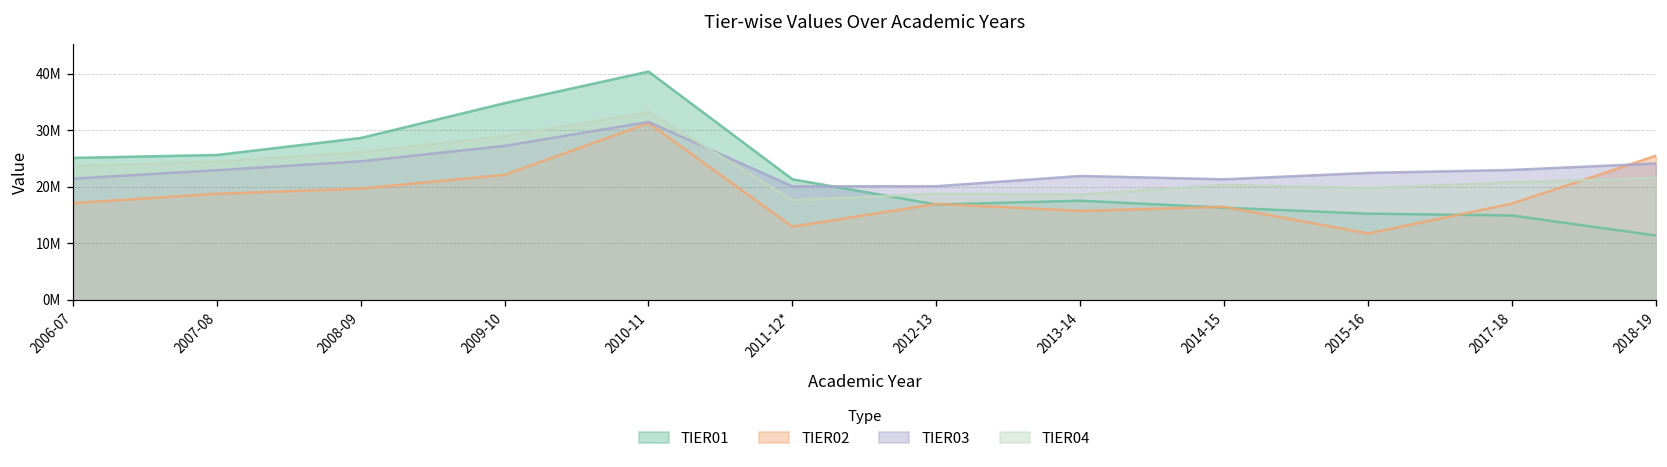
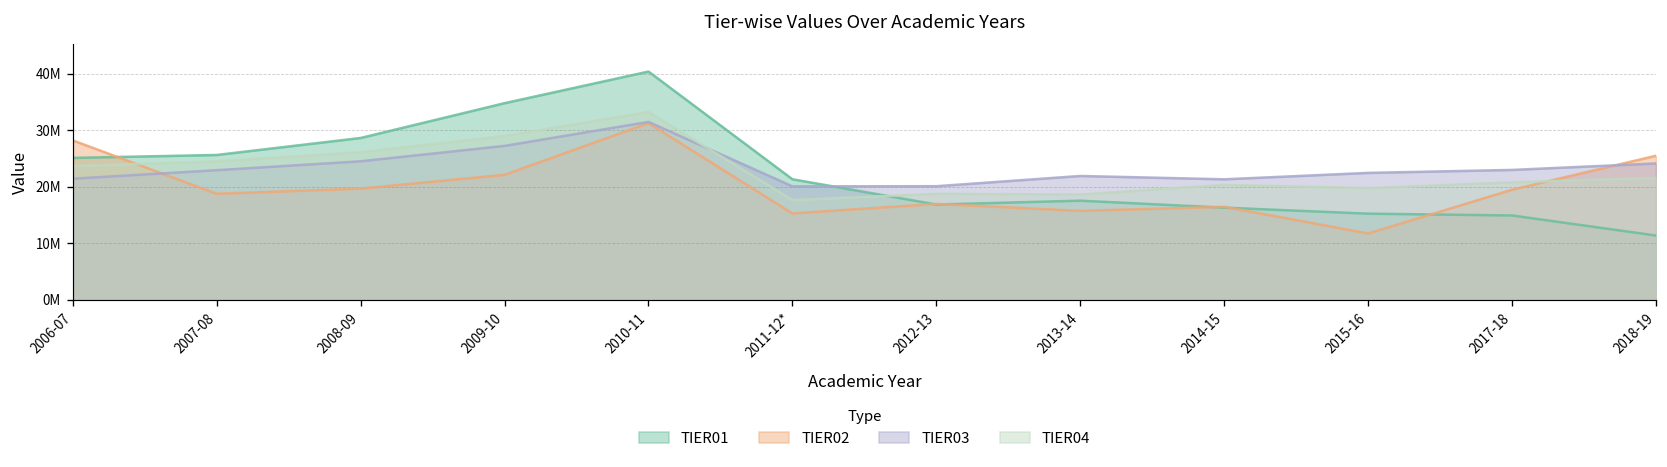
  {
    "TIER02": {
-     "2006-07": 17000000,
+     "2006-07": 28000000,
      "2007-08": 19000000,
      "2008-09": 20000000,
      "2009-10": 22000000,
-     "2011-12*": 13000000,
+     "2011-12*": 15000000,
      "2013-14": 16000000,
      "2015-16": 12000000,
-     "2017-18": 17000000,
+     "2017-18": 19000000,
      "2018-19": 25000000
    }
  }
